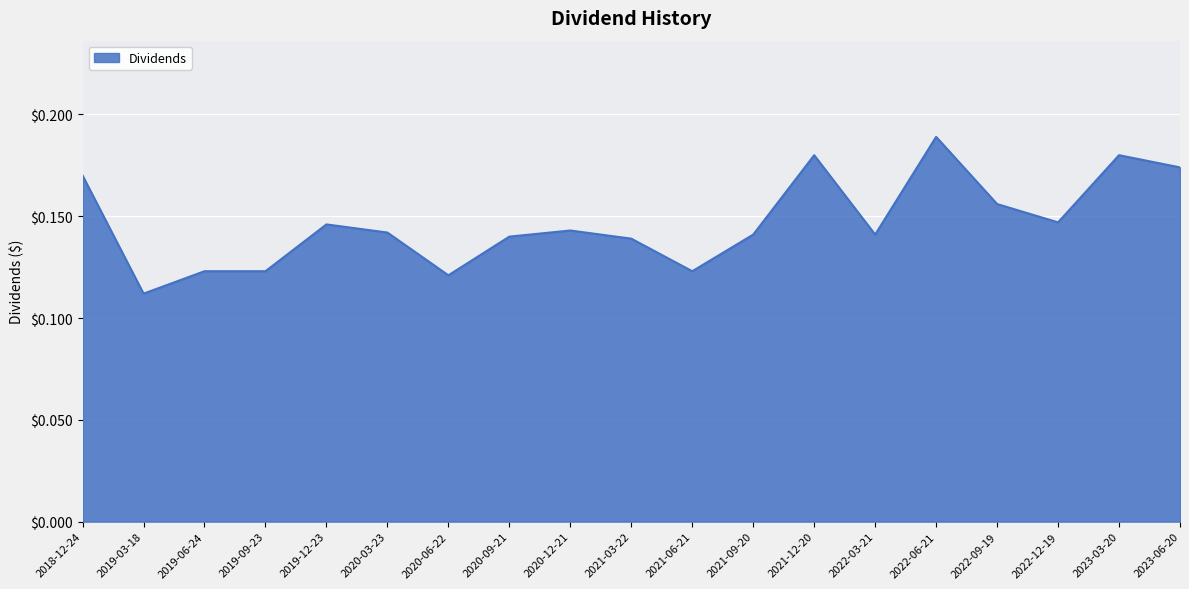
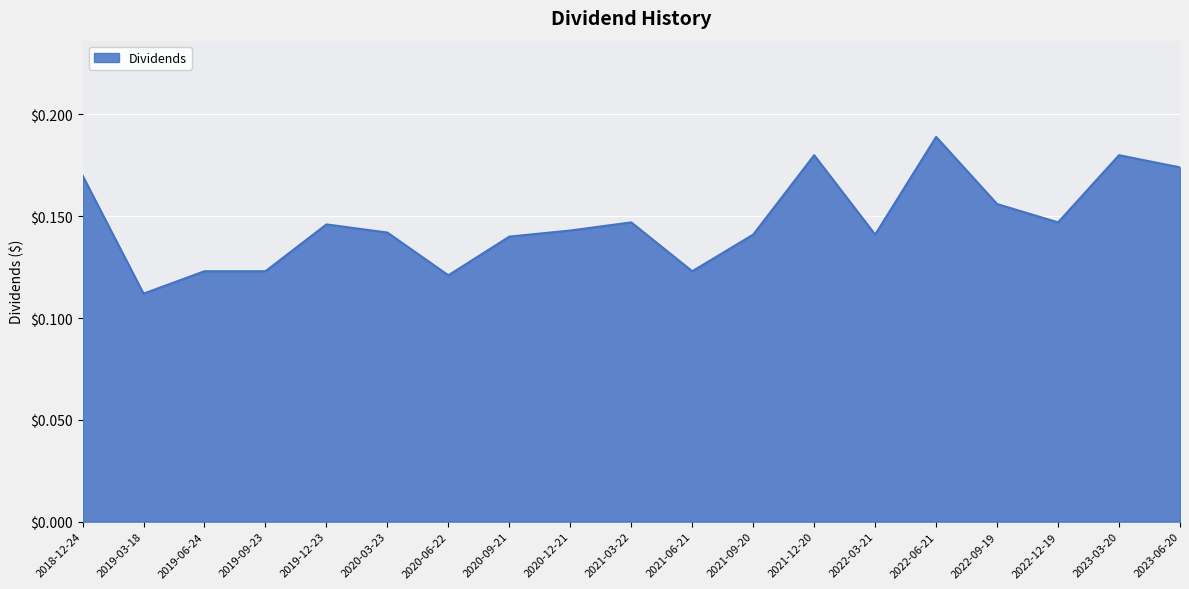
  {
    "2018-12-24": "$0.170",
    "2019-03-18": "$0.112",
    "2019-06-24": "$0.123",
    "2019-09-23": "$0.123",
    "2019-12-23": "$0.146",
    "2020-03-23": "$0.142",
    "2020-06-22": "$0.121",
    "2020-09-21": "$0.140",
    "2020-12-21": "$0.143",
-   "2021-03-22": "$0.139",
+   "2021-03-22": "$0.147",
    "2021-06-21": "$0.123",
    "2021-09-20": "$0.141",
    "2021-12-20": "$0.180",
    "2022-03-21": "$0.141",
    "2022-06-21": "$0.189",
    "2022-09-19": "$0.156",
    "2022-12-19": "$0.147",
    "2023-03-20": "$0.180",
    "2023-06-20": "$0.174"
  }
